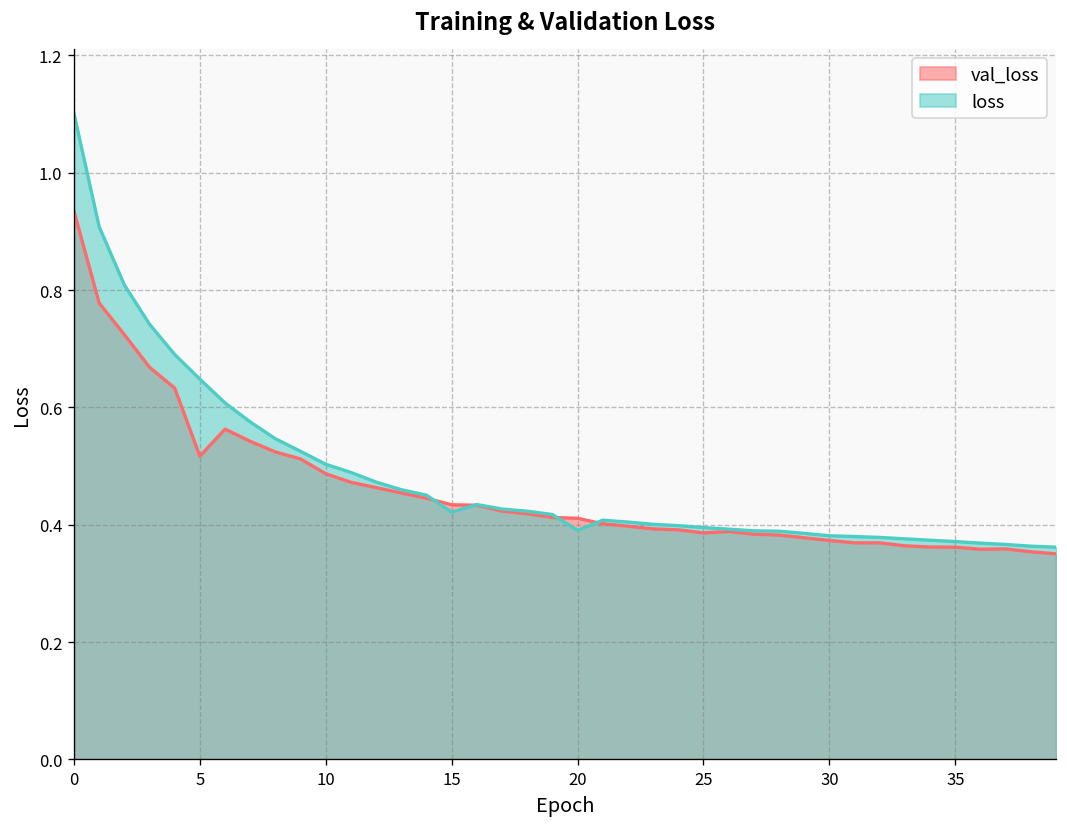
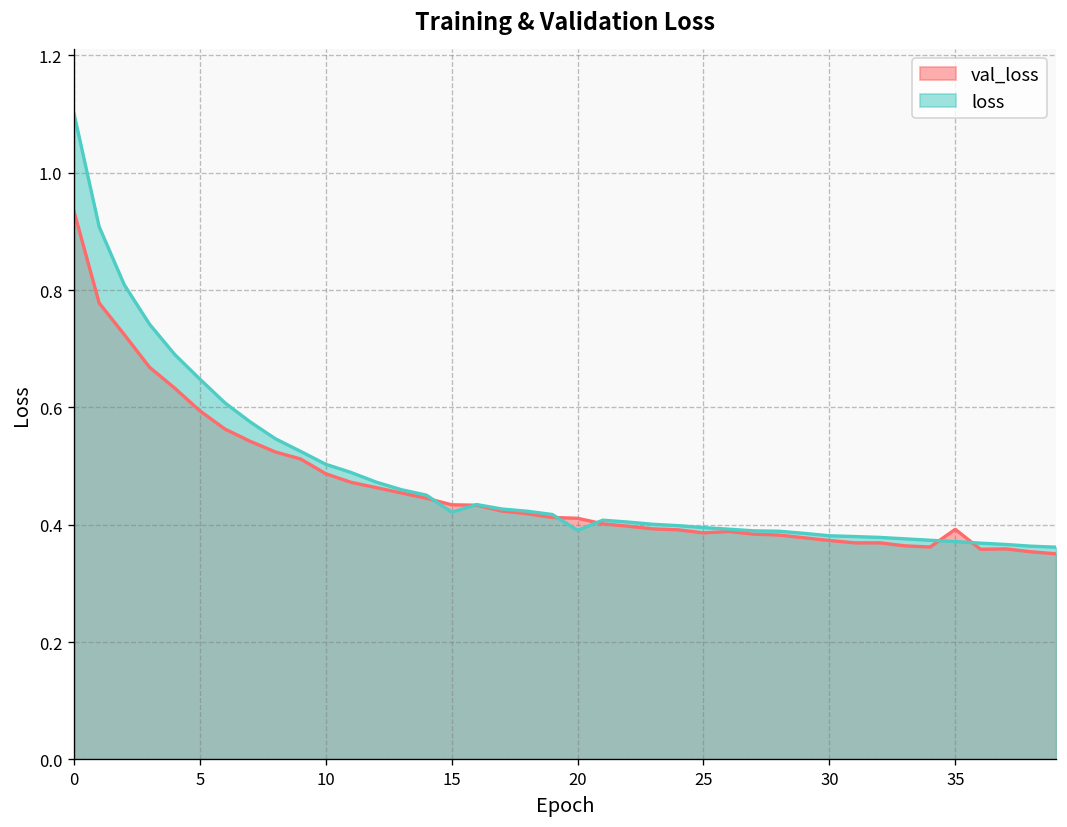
  {
    "val_loss": {
      "0": 0.93,
-     "5": 0.52,
+     "5": 0.59,
      "10": 0.49,
      "15": 0.43,
      "20": 0.41,
      "25": 0.39,
      "30": 0.37,
-     "35": 0.36
+     "35": 0.39
    },
    "loss": {
      "0": 1.10,
      "5": 0.65,
      "10": 0.50,
      "15": 0.42,
      "20": 0.39,
      "25": 0.40,
      "30": 0.38,
      "35": 0.37
    }
  }
